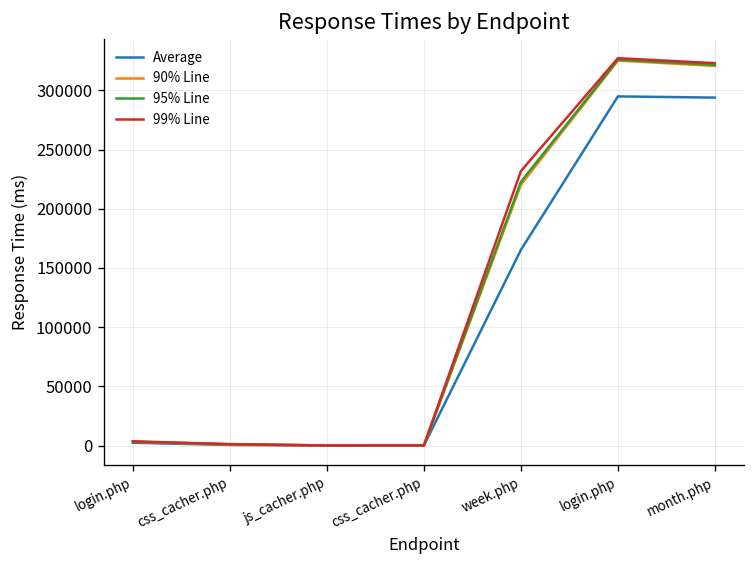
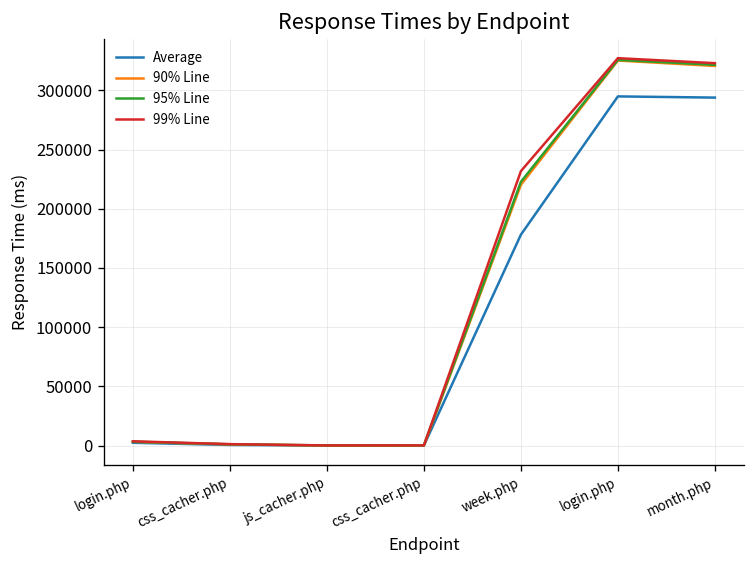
  {
    "Average": {
-     "week.php": 170000,
+     "week.php": 180000,
      "month.php": 290000
    },
    "99% Line": {
      "week.php": 230000
    }
  }
